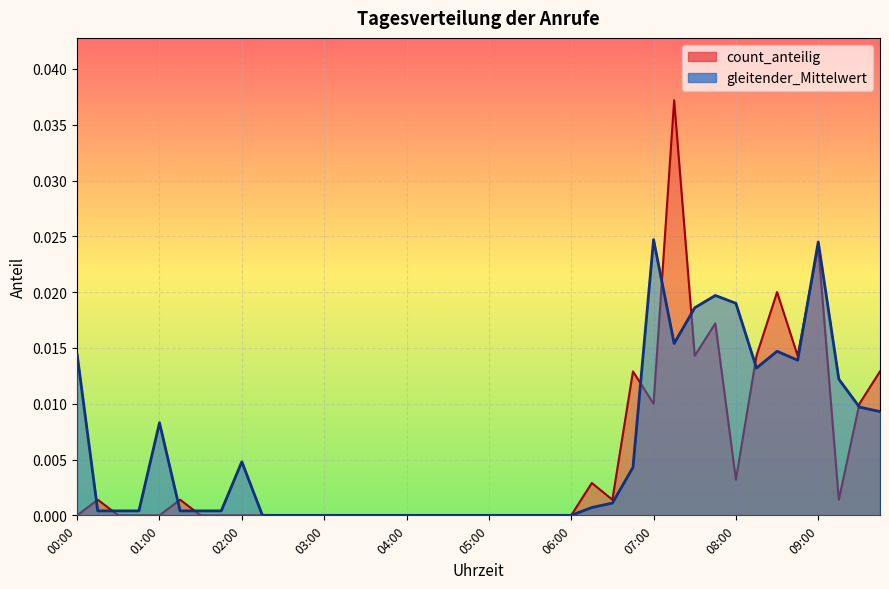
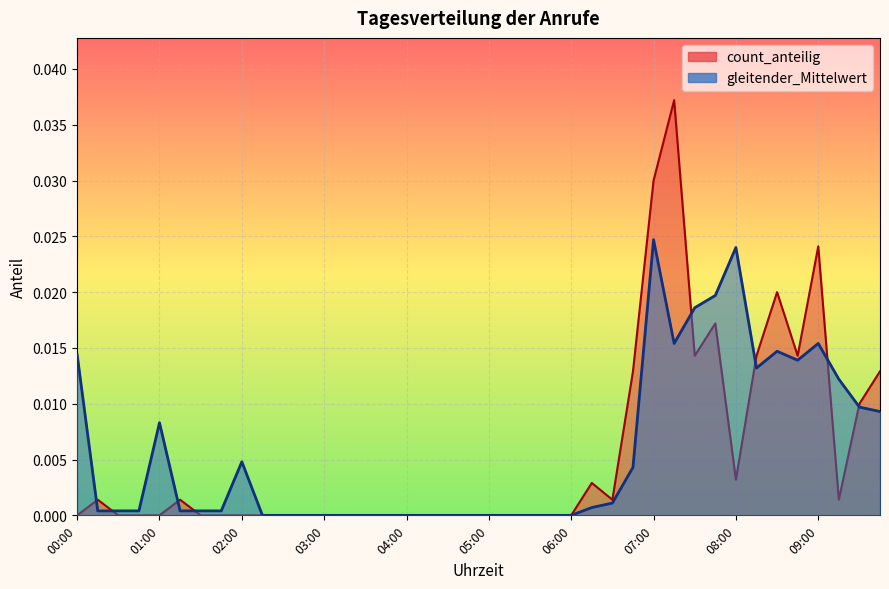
  {
    "count_anteilig": {
      "00:00": 0.00,
      "01:00": 0.00,
      "02:00": 0.00,
-     "07:00": 0.01,
+     "07:00": 0.03,
      "08:00": 0.0032,
      "09:00": 0.0241
    },
    "gleitender_Mittelwert": {
      "00:00": 0.0144,
      "01:00": 0.0083,
      "02:00": 0.0048,
      "07:00": 0.0247,
-     "08:00": 0.019,
-     "09:00": 0.0245
+     "08:00": 0.024,
+     "09:00": 0.0154
    }
  }
